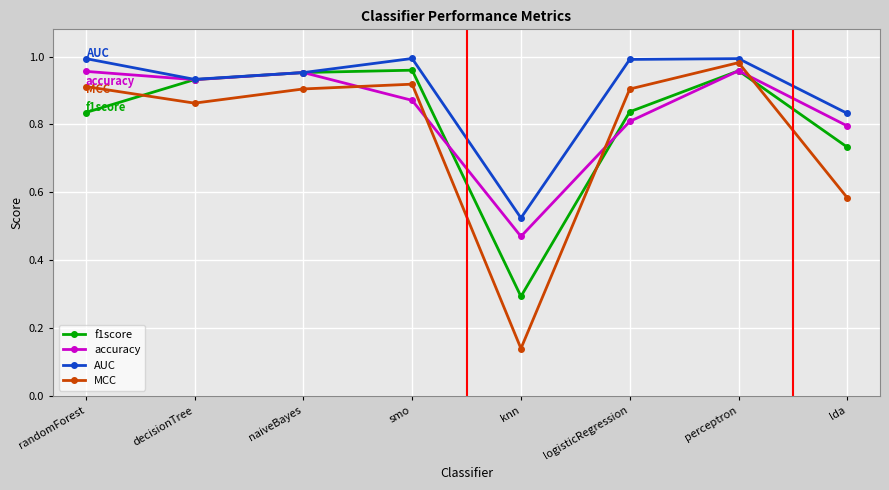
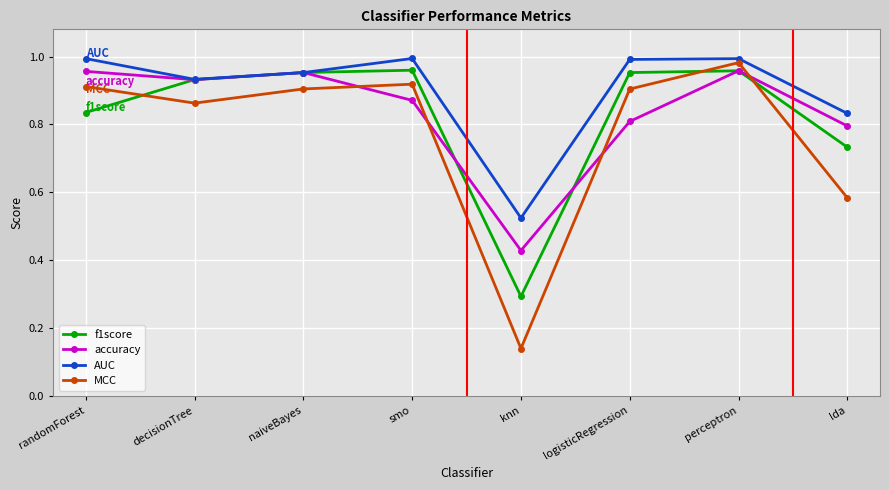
  {
    "f1score": {
      "randomForest": 0.84,
      "smo": 0.96,
      "knn": 0.29,
-     "logisticRegression": 0.84,
+     "logisticRegression": 0.95,
      "lda": 0.73
    },
    "accuracy": {
      "randomForest": 0.96,
      "smo": 0.87,
-     "knn": 0.47,
+     "knn": 0.43,
      "logisticRegression": 0.81,
      "lda": 0.80
    },
    "AUC": {
      "randomForest": 0.99,
      "smo": 0.99,
      "knn": 0.52,
      "logisticRegression": 0.99,
      "perceptron": 0.99,
      "lda": 0.83
    },
    "MCC": {
      "randomForest": 0.91,
      "decisionTree": 0.86,
      "naiveBayes": 0.90,
      "smo": 0.92,
      "knn": 0.14,
      "logisticRegression": 0.90,
      "perceptron": 0.98,
      "lda": 0.58
    }
  }
